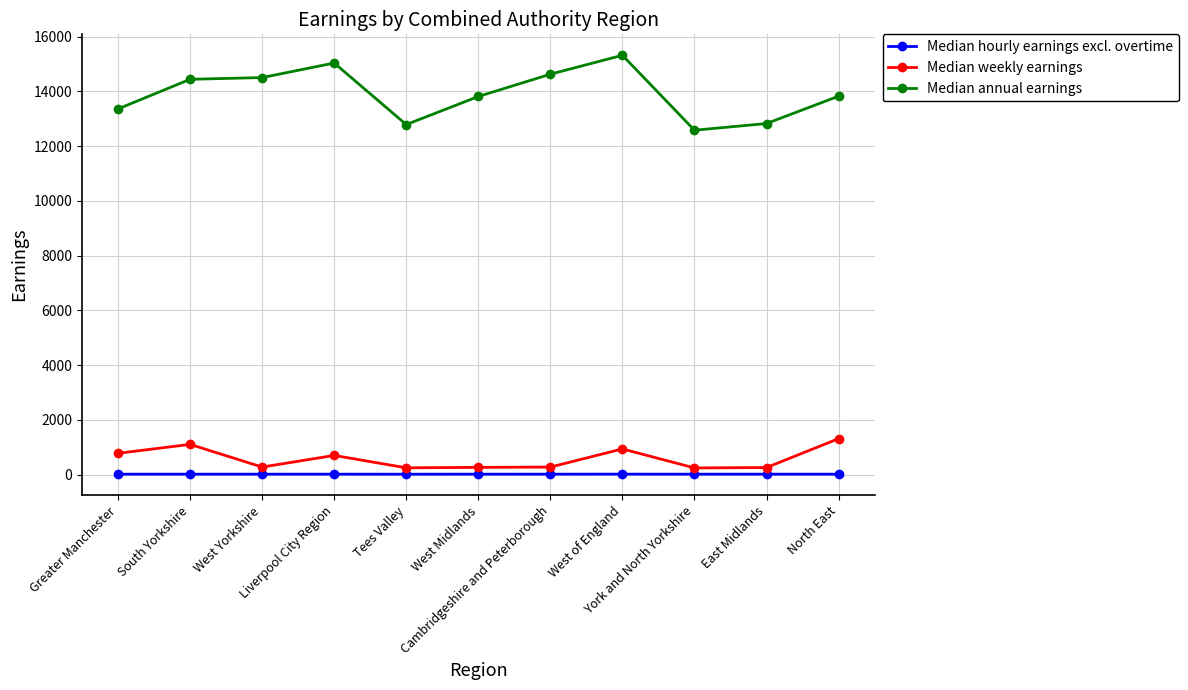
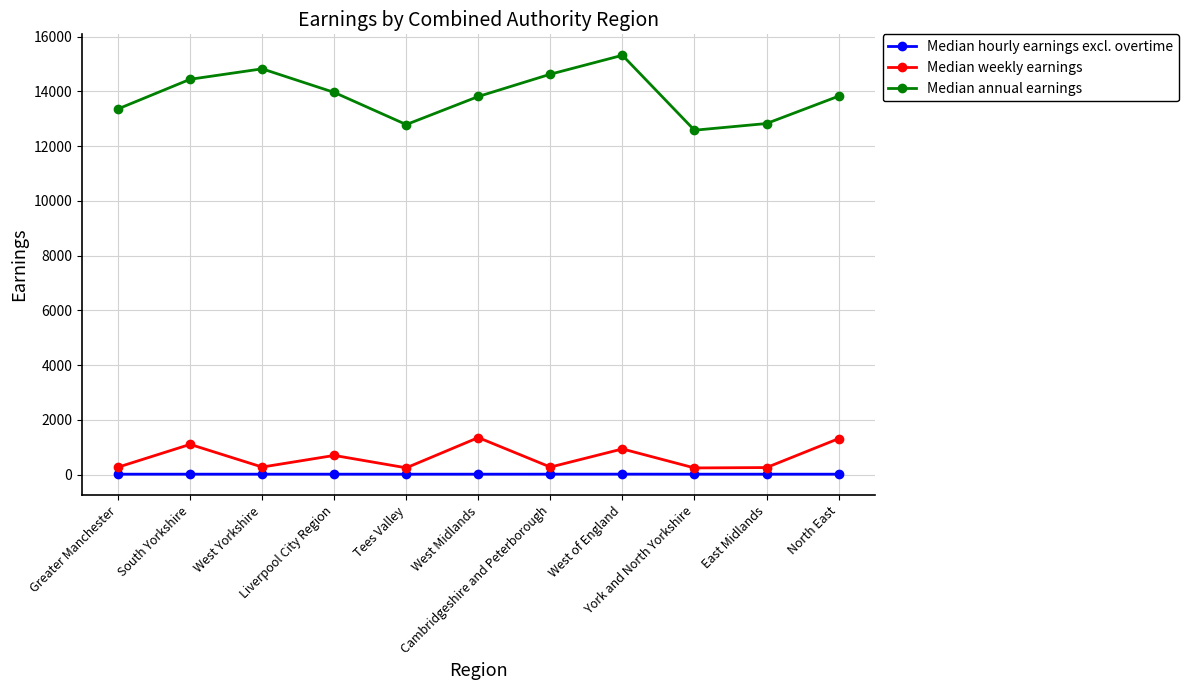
  {
    "Median hourly earnings excl. overtime": {
      "Greater Manchester": 0,
      "South Yorkshire": 0,
      "West Yorkshire": 0,
      "Liverpool City Region": 0,
      "Tees Valley": 0,
      "West Midlands": 0,
      "Cambridgeshire and Peterborough": 0,
      "West of England": 0,
      "York and North Yorkshire": 0,
      "East Midlands": 0,
      "North East": 0
    },
    "Median weekly earnings": {
-     "Greater Manchester": 800,
+     "Greater Manchester": 300,
      "South Yorkshire": 1100,
      "West Yorkshire": 300,
      "Liverpool City Region": 700,
      "Tees Valley": 200,
-     "West Midlands": 300,
+     "West Midlands": 1300,
      "Cambridgeshire and Peterborough": 300,
      "West of England": 900,
      "York and North Yorkshire": 200,
      "East Midlands": 300,
      "North East": 1300
    },
    "Median annual earnings": {
      "Greater Manchester": 13400,
      "South Yorkshire": 14400,
-     "West Yorkshire": 14500,
-     "Liverpool City Region": 15000,
+     "West Yorkshire": 14800,
+     "Liverpool City Region": 14000,
      "Tees Valley": 12800,
      "West Midlands": 13800,
      "Cambridgeshire and Peterborough": 14600,
      "West of England": 15300,
      "York and North Yorkshire": 12600,
      "East Midlands": 12800,
      "North East": 13800
    }
  }
